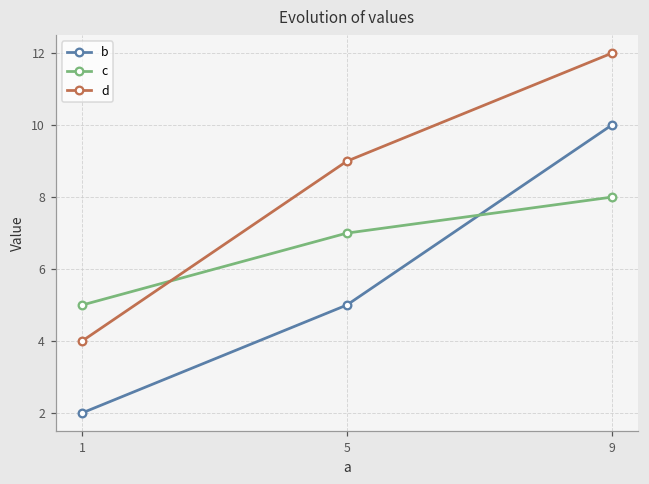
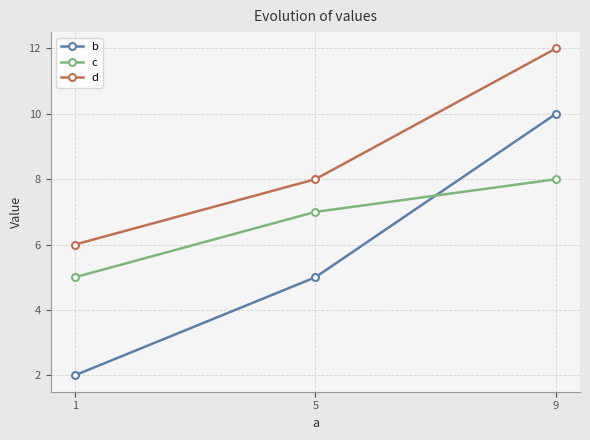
  {
    "b": {
      "1": 2,
      "5": 5,
      "9": 10
    },
    "c": {
      "1": 5,
      "5": 7,
      "9": 8
    },
    "d": {
-     "1": 4,
-     "5": 9,
+     "1": 6,
+     "5": 8,
      "9": 12
    }
  }
